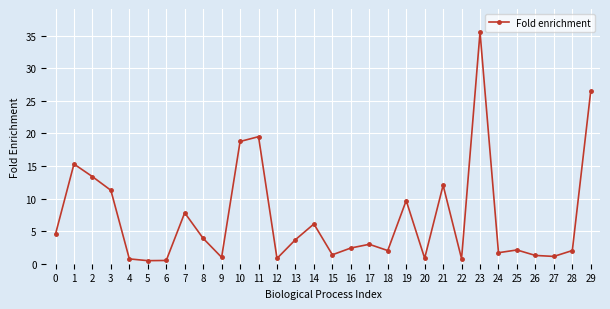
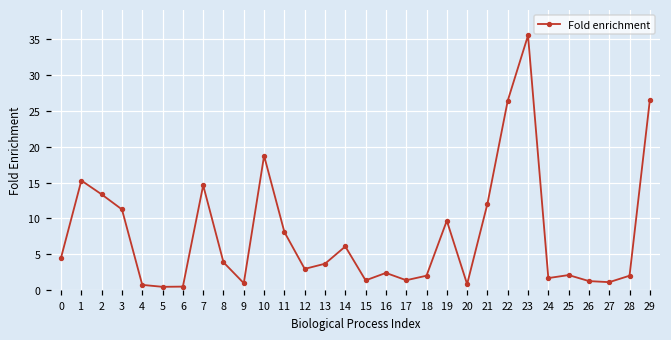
  {
    "0": 5,
    "1": 15,
    "2": 13,
    "3": 11,
    "4": 1,
    "5": 0,
    "6": 1,
-   "7": 8,
+   "7": 15,
    "8": 4,
    "9": 1,
    "10": 19,
-   "11": 19,
-   "12": 1,
+   "11": 8,
+   "12": 3,
    "13": 4,
    "14": 6,
    "15": 1,
    "16": 2,
-   "17": 3,
+   "17": 1,
    "18": 2,
    "19": 10,
    "20": 1,
    "21": 12,
-   "22": 1,
+   "22": 26,
    "23": 36,
    "24": 2,
    "25": 2,
    "26": 1,
    "27": 1,
    "28": 2,
    "29": 27
  }
